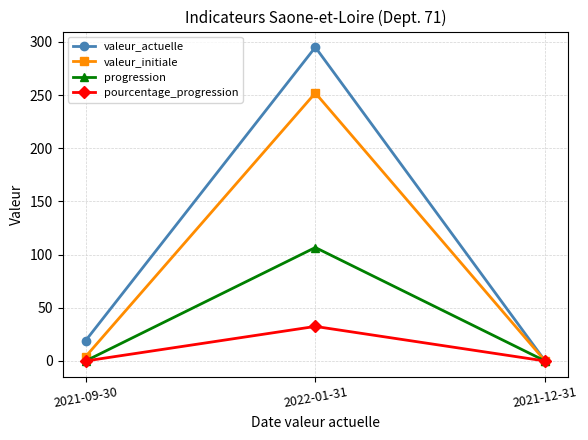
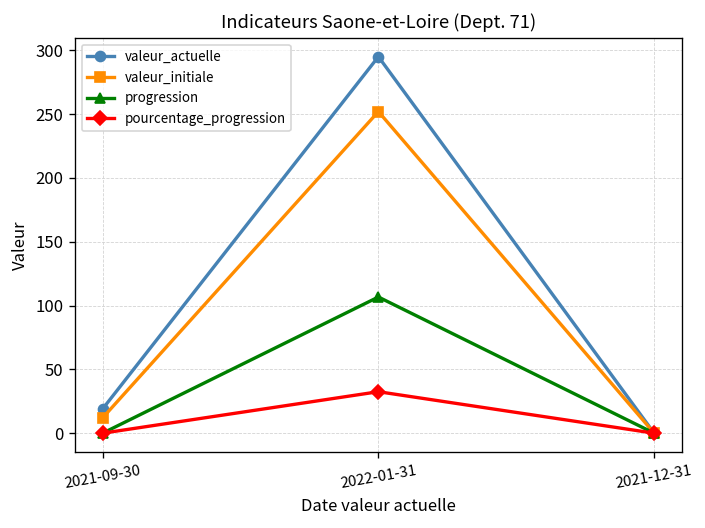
  {
    "valeur_actuelle": {
      "2021-09-30": 19,
      "2022-01-31": 295
    },
    "valeur_initiale": {
-     "2021-09-30": 4,
+     "2021-09-30": 12,
      "2022-01-31": 252
    },
    "progression": {
      "2022-01-31": 107
    },
    "pourcentage_progression": {
      "2022-01-31": 33
    }
  }
